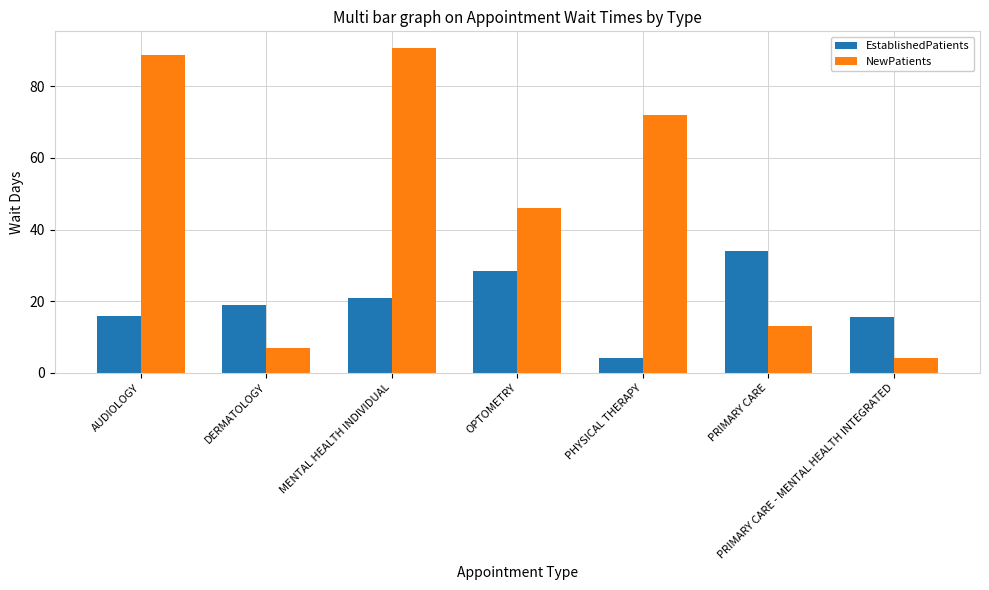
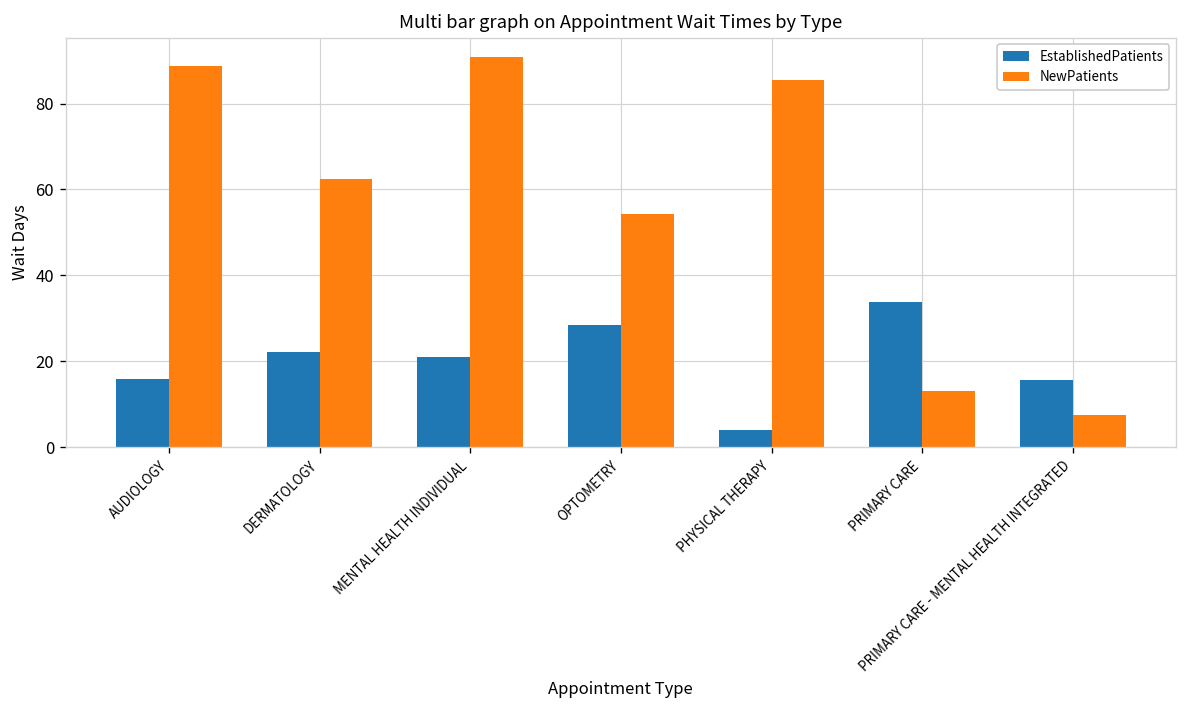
  {
    "EstablishedPatients": {
      "AUDIOLOGY": 16,
-     "DERMATOLOGY": 19,
+     "DERMATOLOGY": 22,
      "MENTAL HEALTH INDIVIDUAL": 21,
      "OPTOMETRY": 29,
      "PHYSICAL THERAPY": 4,
      "PRIMARY CARE": 34,
      "PRIMARY CARE - MENTAL HEALTH INTEGRATED": 16
    },
    "NewPatients": {
      "AUDIOLOGY": 89,
-     "DERMATOLOGY": 7,
+     "DERMATOLOGY": 62,
      "MENTAL HEALTH INDIVIDUAL": 91,
-     "OPTOMETRY": 46,
-     "PHYSICAL THERAPY": 72,
+     "OPTOMETRY": 54,
+     "PHYSICAL THERAPY": 86,
      "PRIMARY CARE": 13,
-     "PRIMARY CARE - MENTAL HEALTH INTEGRATED": 4
+     "PRIMARY CARE - MENTAL HEALTH INTEGRATED": 8
    }
  }
